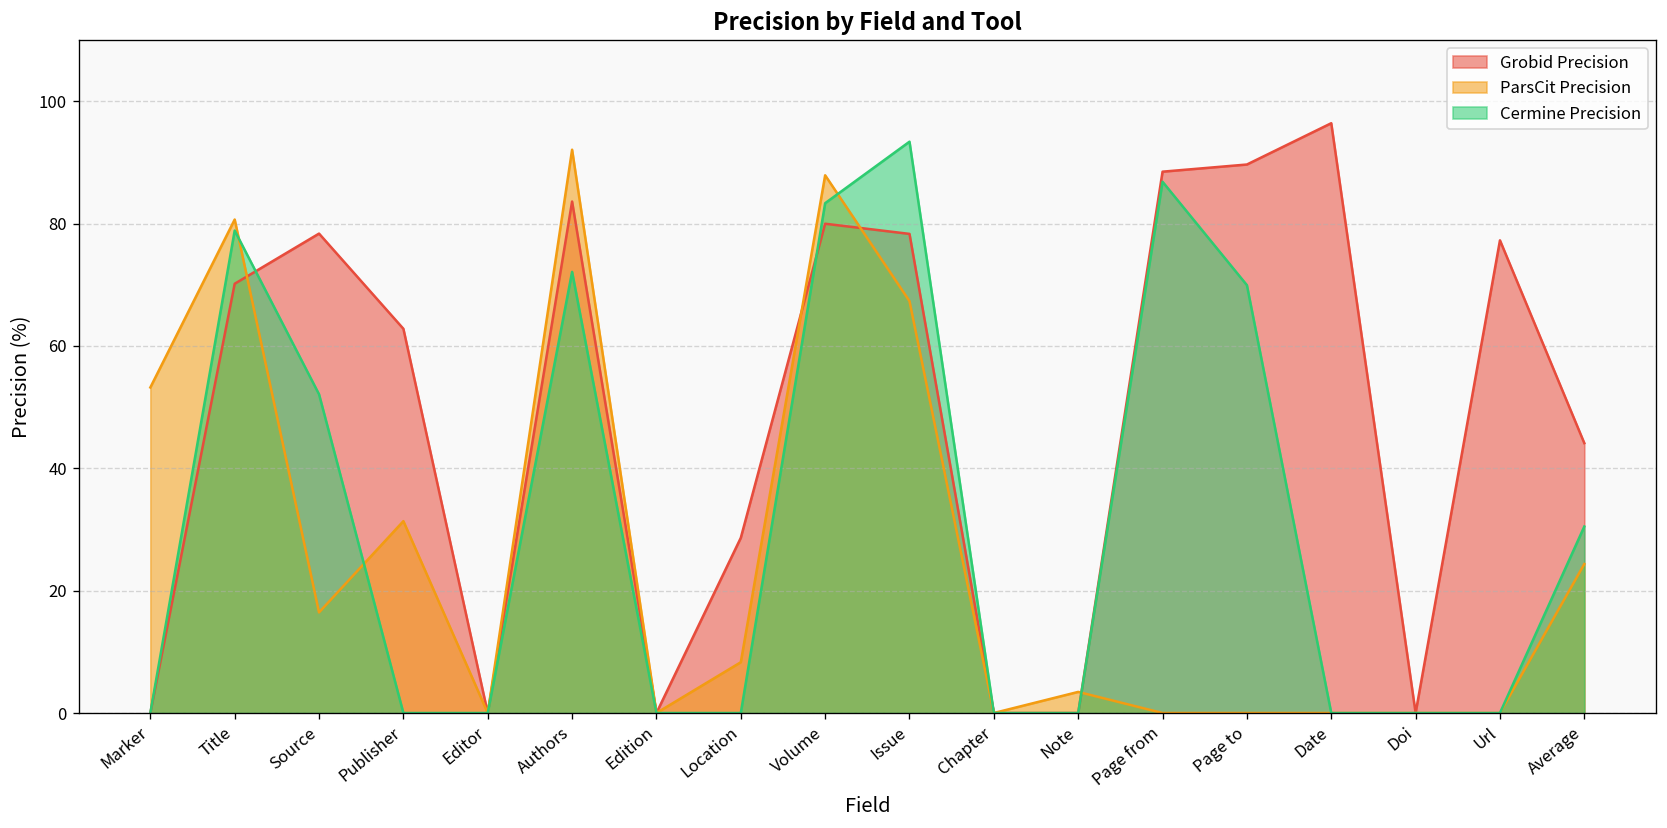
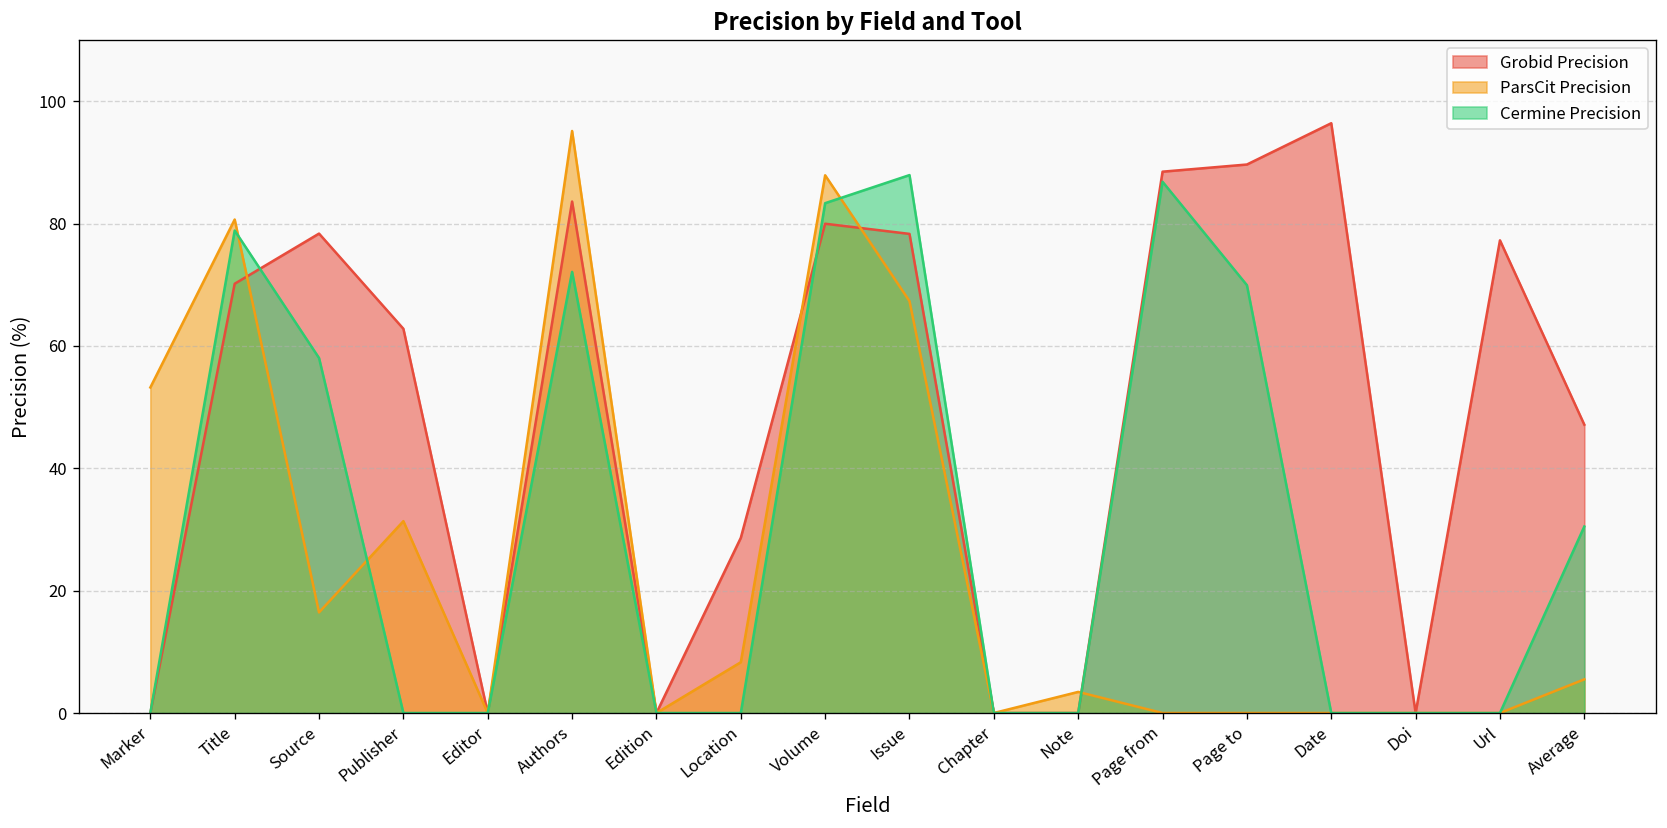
  {
    "Grobid Precision": {
      "Title": 70,
      "Source": 78,
      "Publisher": 63,
      "Authors": 84,
      "Location": 29,
      "Volume": 80,
      "Issue": 78,
      "Page from": 88,
      "Page to": 90,
      "Date": 96,
      "Url": 77,
-     "Average": 44
+     "Average": 47
    },
    "ParsCit Precision": {
      "Marker": 53,
      "Title": 81,
      "Source": 16,
      "Publisher": 31,
-     "Authors": 92,
+     "Authors": 95,
      "Location": 8,
      "Volume": 88,
      "Issue": 67,
      "Note": 3,
      "Page from": 0,
      "Page to": 0,
-     "Average": 24
+     "Average": 6
    },
    "Cermine Precision": {
      "Title": 79,
-     "Source": 52,
+     "Source": 58,
      "Publisher": 0,
      "Authors": 72,
      "Location": 0,
      "Volume": 83,
-     "Issue": 93,
+     "Issue": 88,
      "Page from": 87,
      "Page to": 70,
      "Average": 30
    }
  }
